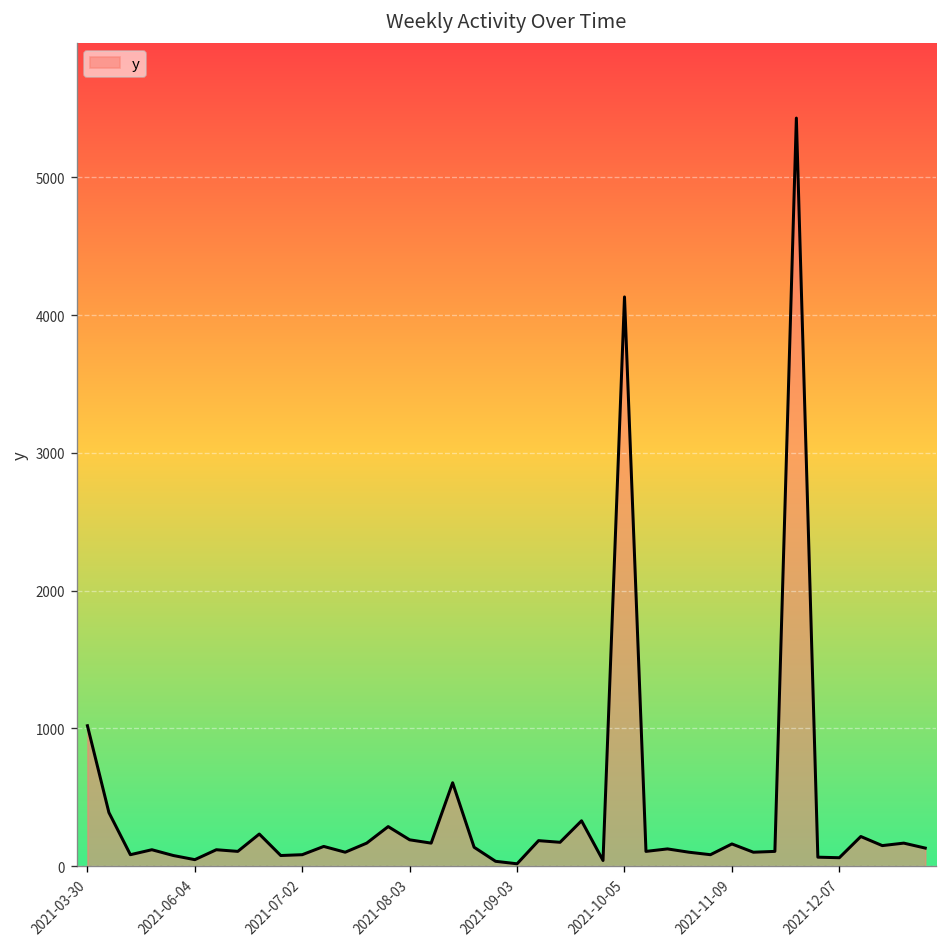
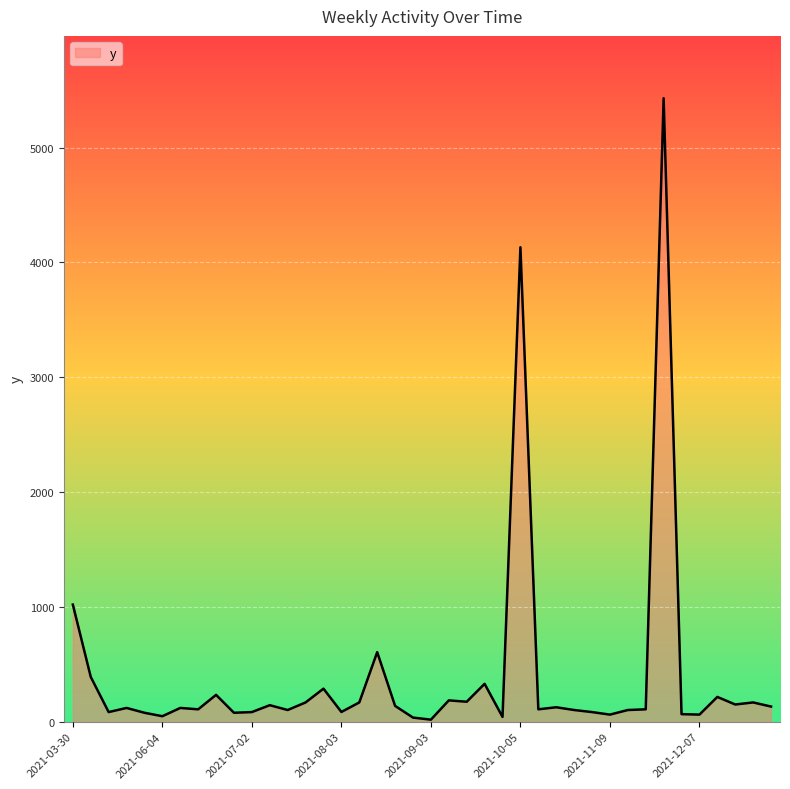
  {
    "2021-03-30": 1020,
    "2021-06-04": 50,
    "2021-07-02": 80,
-   "2021-08-03": 190,
+   "2021-08-03": 90,
    "2021-09-03": 20,
    "2021-10-05": 4130,
-   "2021-11-09": 160,
+   "2021-11-09": 60,
    "2021-12-07": 60
  }
